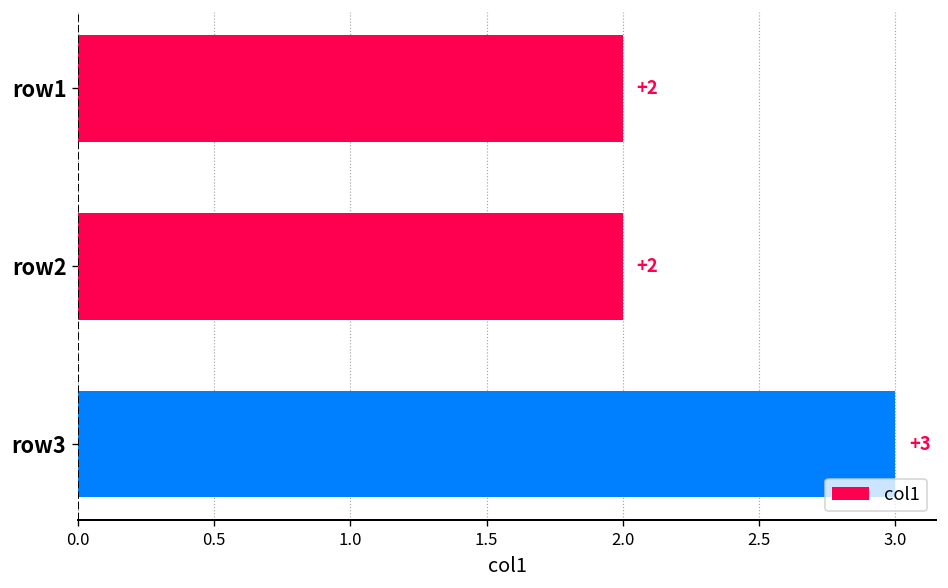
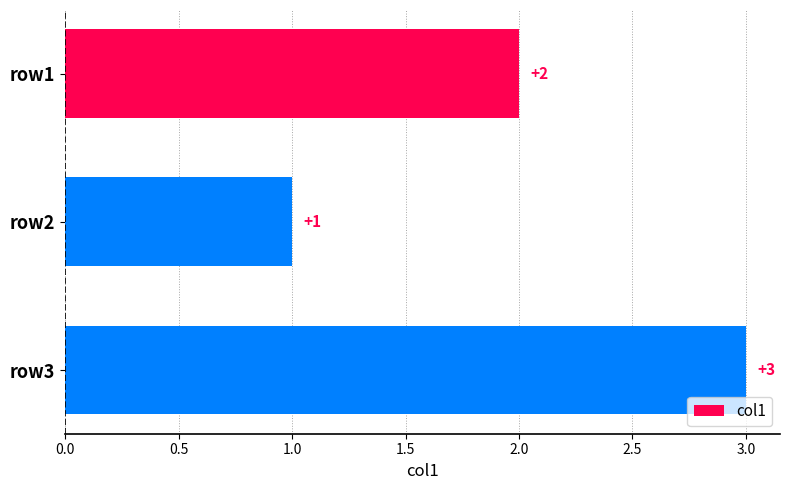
  {
    "row1": "+2",
-   "row2": "+2",
+   "row2": "+1",
    "row3": "+3"
  }
